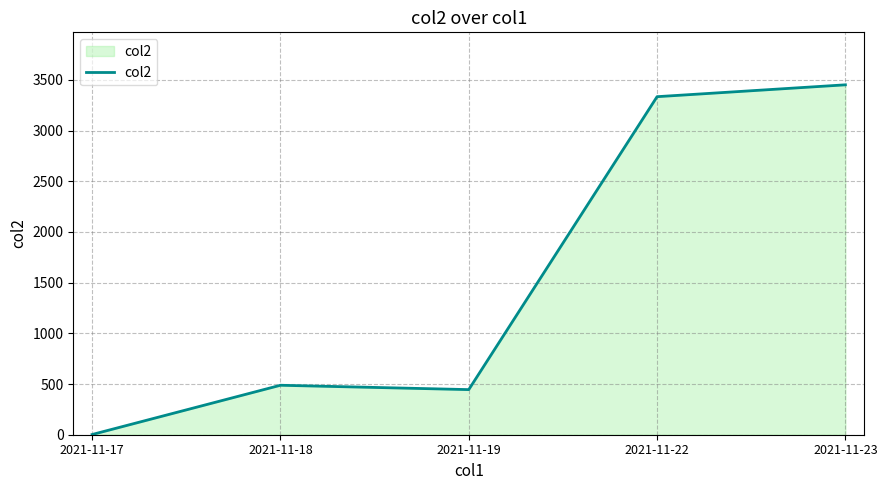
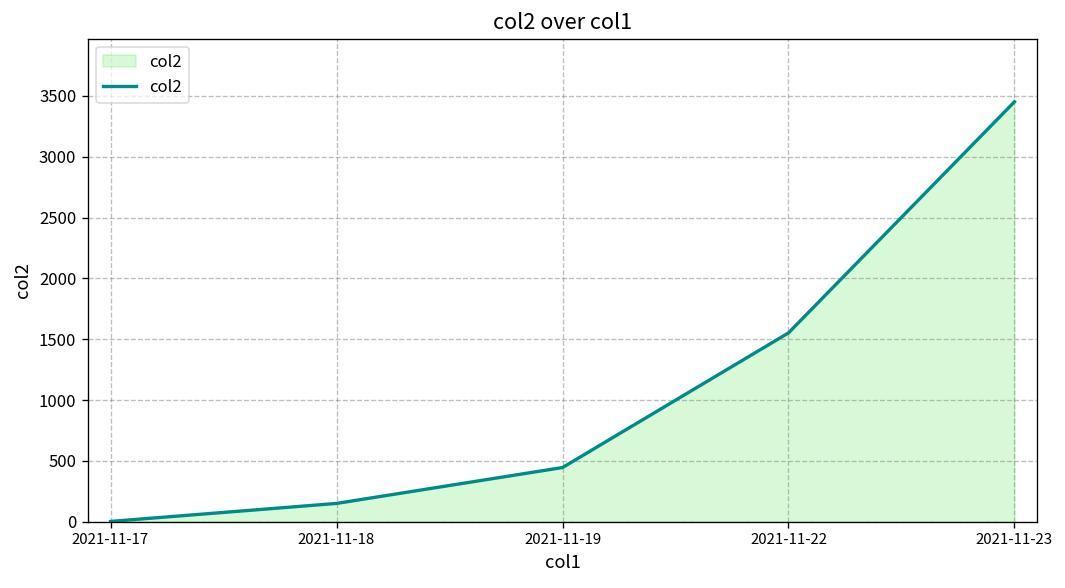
  {
    "2021-11-17": 0,
-   "2021-11-18": 490,
+   "2021-11-18": 150,
    "2021-11-19": 450,
-   "2021-11-22": 3340,
+   "2021-11-22": 1550,
    "2021-11-23": 3450
  }
